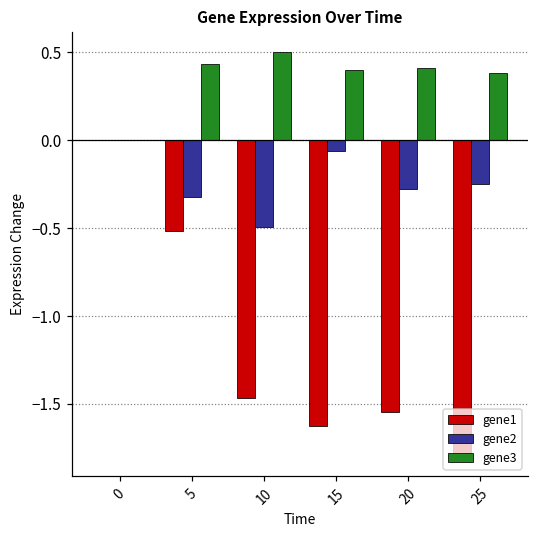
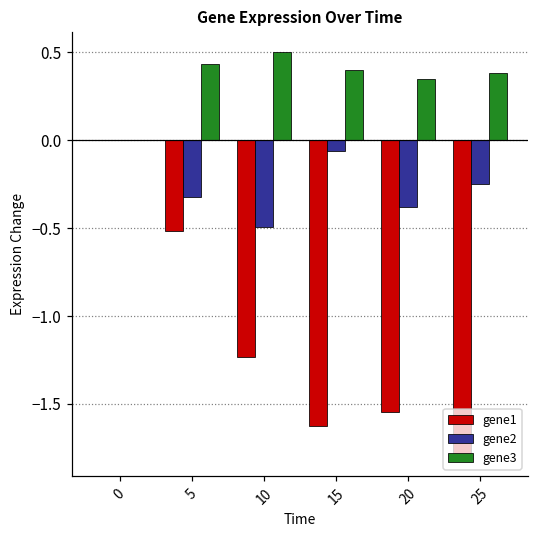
  {
    "gene1": {
      "0": 0.00,
      "5": -0.51,
-     "10": -1.46,
+     "10": -1.23,
      "15": -1.62,
      "20": -1.54
    },
    "gene2": {
      "0": 0.00,
      "5": -0.33,
      "10": -0.49,
      "15": -0.06,
-     "20": -0.28,
+     "20": -0.38,
      "25": -0.25
    },
    "gene3": {
      "0": 0.00,
      "5": 0.44,
      "10": 0.50,
      "15": 0.40,
-     "20": 0.41,
+     "20": 0.35,
      "25": 0.38
    }
  }
